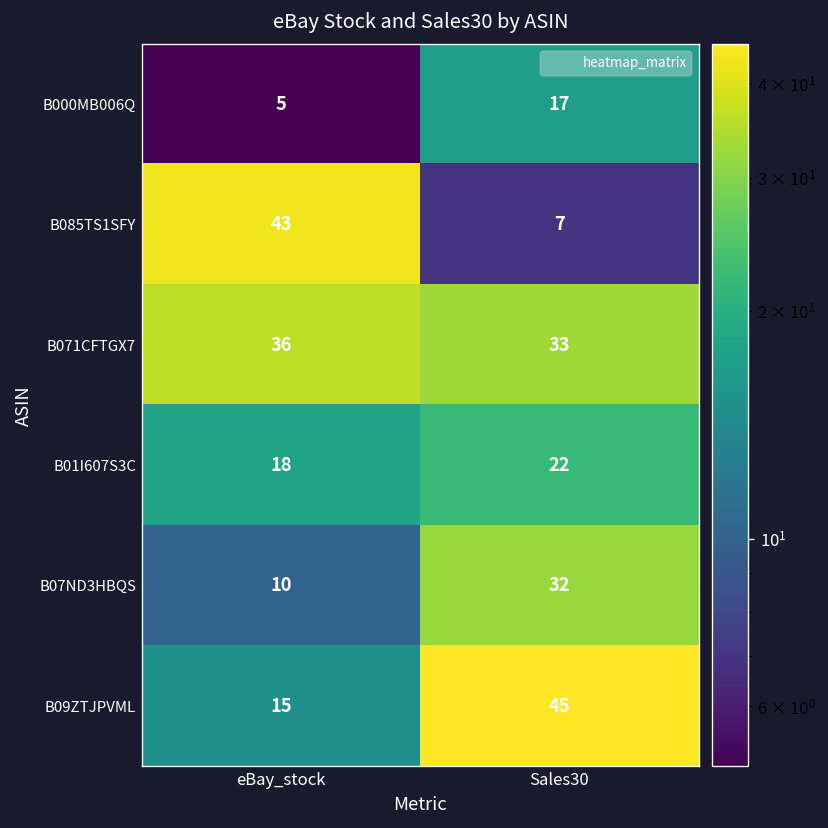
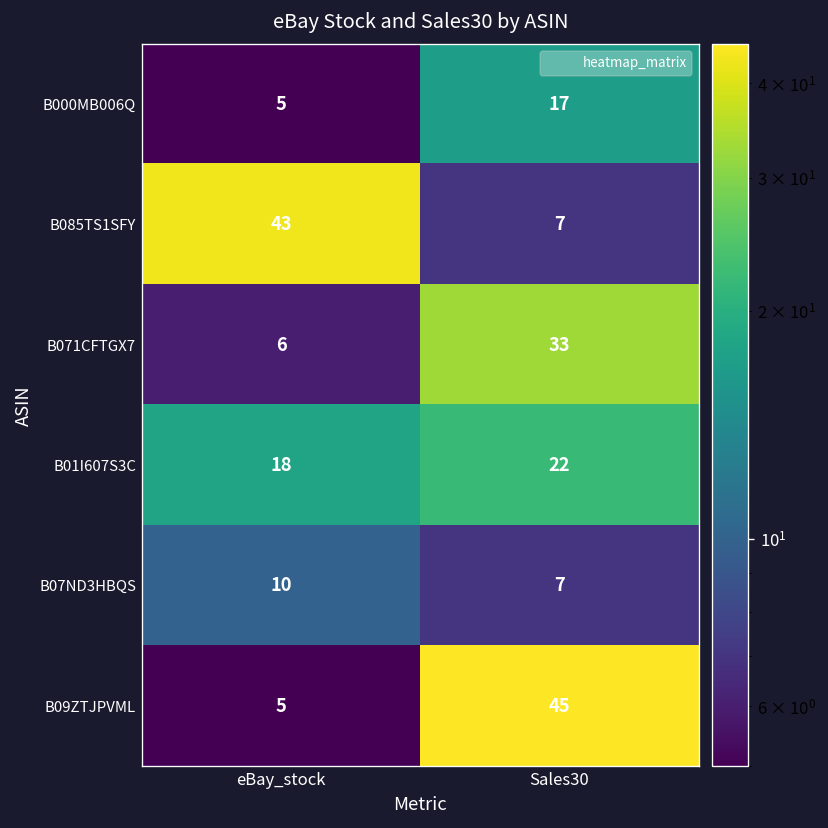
  {
    "B000MB006Q": {
      "eBay_stock": 5,
      "Sales30": 17
    },
    "B085TS1SFY": {
      "eBay_stock": 43,
      "Sales30": 7
    },
    "B071CFTGX7": {
-     "eBay_stock": 36,
+     "eBay_stock": 6,
      "Sales30": 33
    },
    "B01I607S3C": {
      "eBay_stock": 18,
      "Sales30": 22
    },
    "B07ND3HBQS": {
      "eBay_stock": 10,
-     "Sales30": 32
+     "Sales30": 7
    },
    "B09ZTJPVML": {
-     "eBay_stock": 15,
+     "eBay_stock": 5,
      "Sales30": 45
    }
  }
